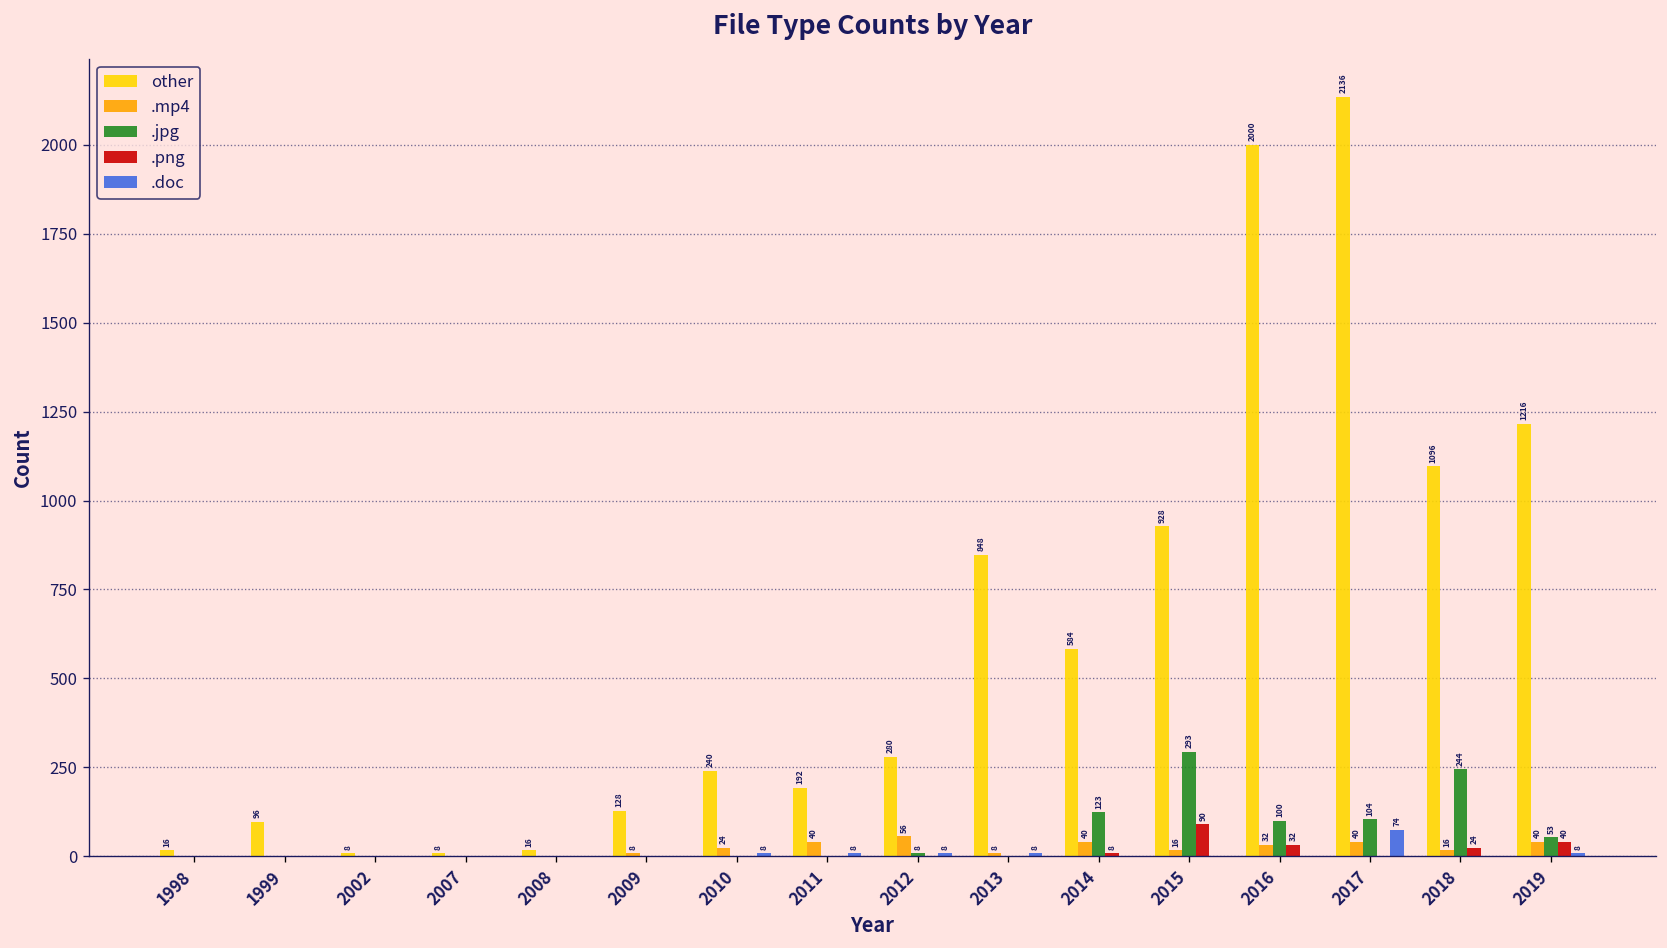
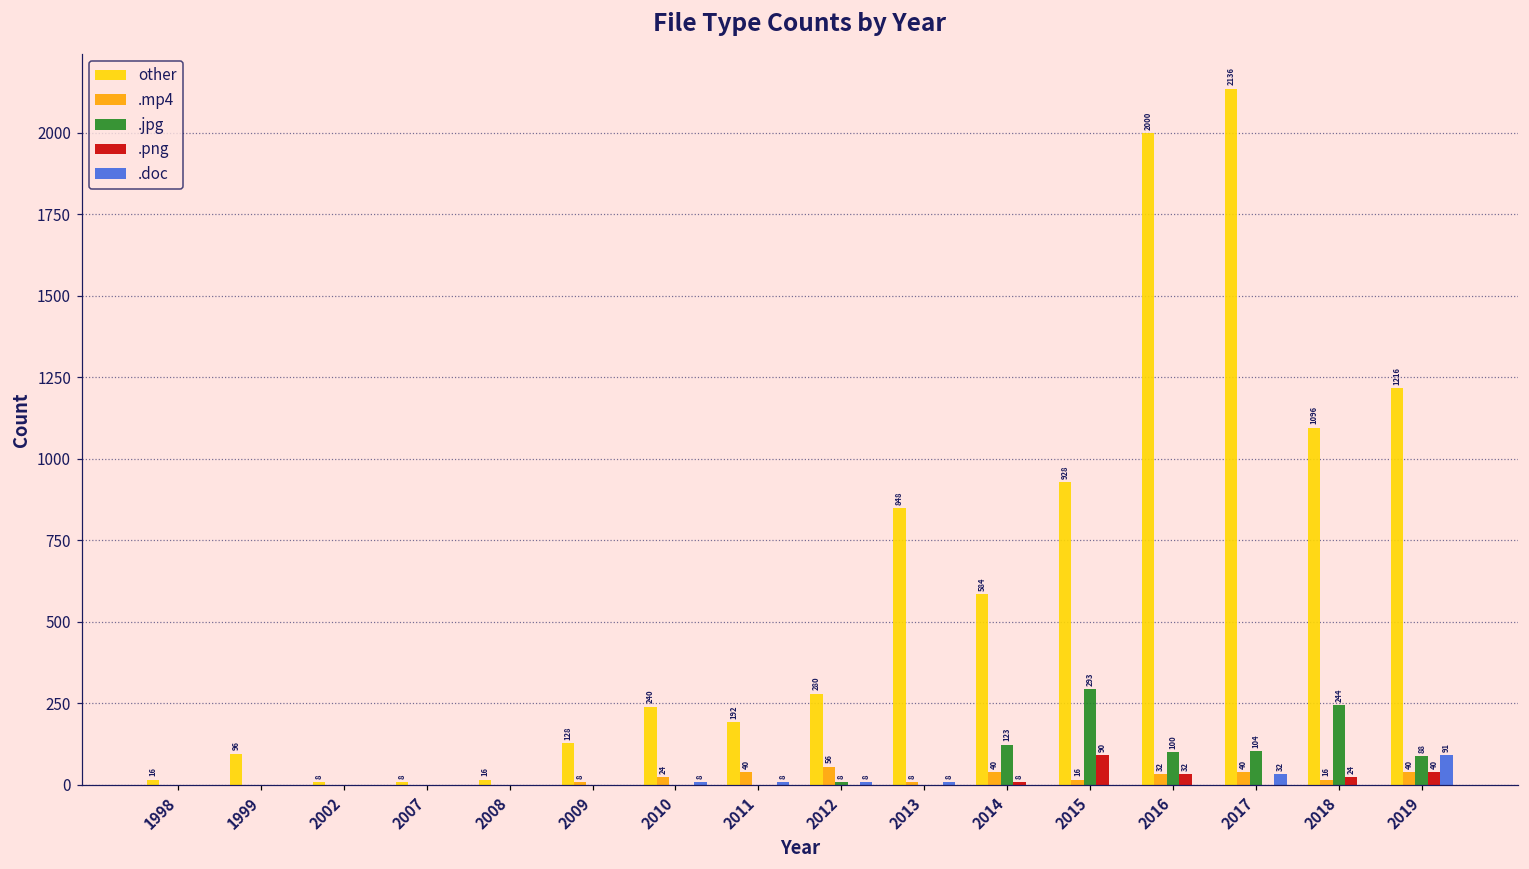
  {
    ".jpg": {
      "2012": 8,
      "2014": 123,
      "2015": 293,
      "2016": 100,
      "2017": 104,
      "2018": 244,
-     "2019": 53
+     "2019": 88
    },
    ".png": {
      "2014": 8,
      "2015": 90,
      "2016": 32,
      "2018": 24,
      "2019": 40
    },
    ".doc": {
      "2010": 8,
      "2011": 8,
      "2012": 8,
      "2013": 8,
-     "2017": 74,
-     "2019": 8
+     "2017": 32,
+     "2019": 91
    }
  }
